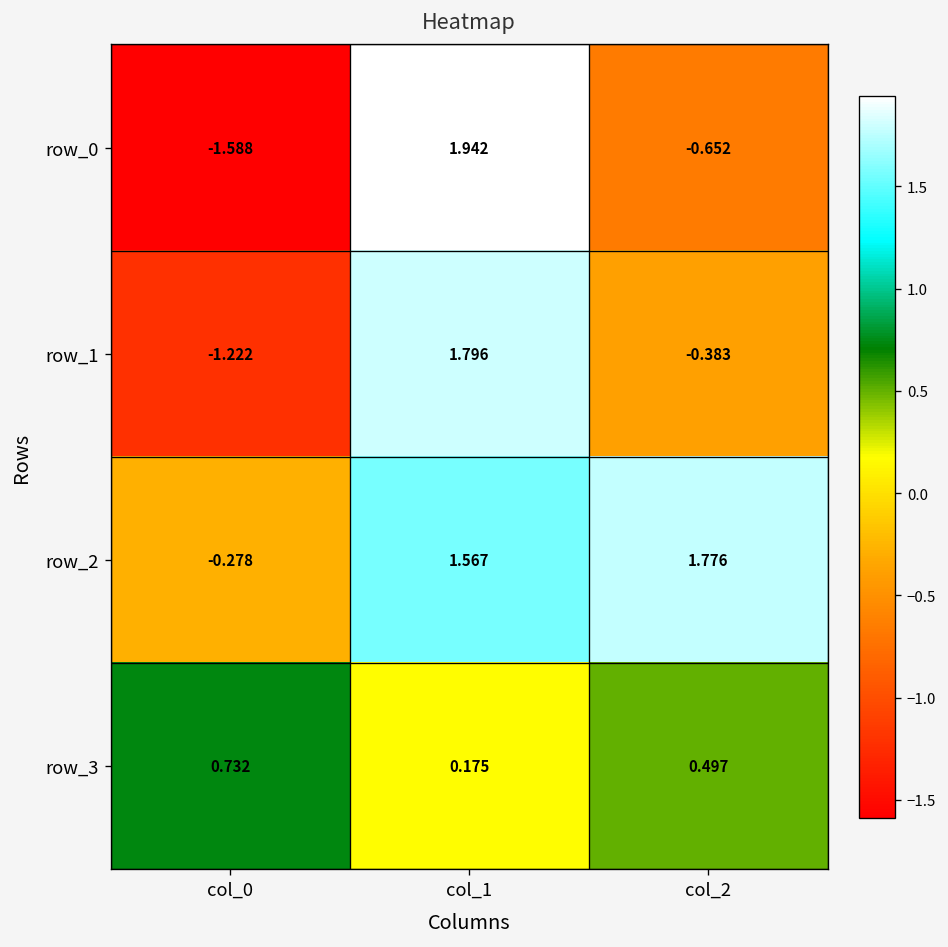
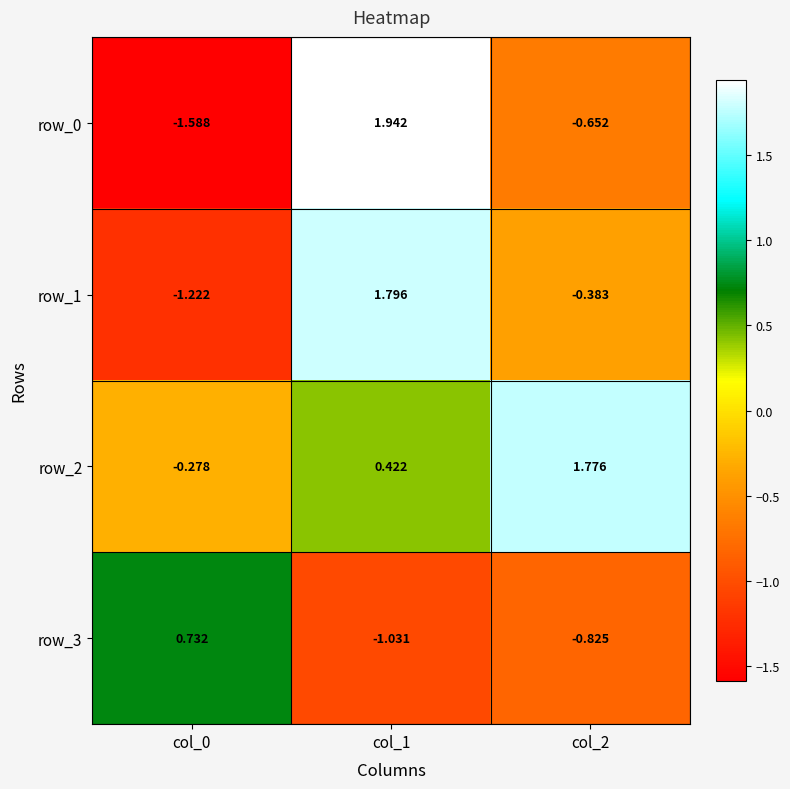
  {
    "row_0": {
      "col_0": -1.588,
      "col_1": 1.942,
      "col_2": -0.652
    },
    "row_1": {
      "col_0": -1.222,
      "col_1": 1.796,
      "col_2": -0.383
    },
    "row_2": {
      "col_0": -0.278,
-     "col_1": 1.567,
+     "col_1": 0.422,
      "col_2": 1.776
    },
    "row_3": {
      "col_0": 0.732,
-     "col_1": 0.175,
-     "col_2": 0.497
+     "col_1": -1.031,
+     "col_2": -0.825
    }
  }
